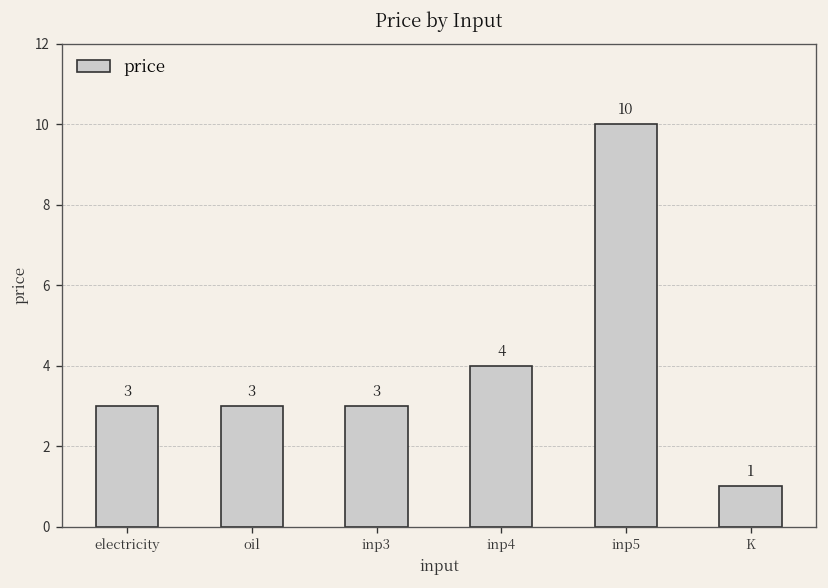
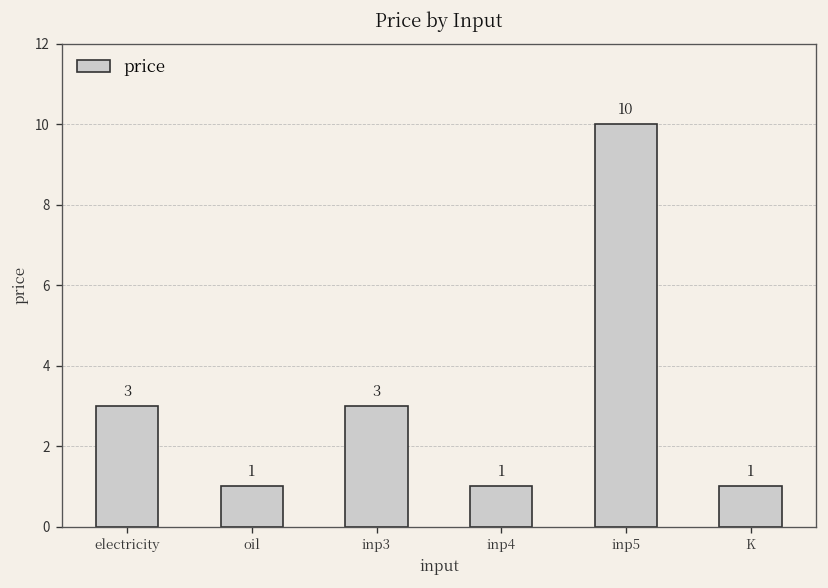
  {
    "electricity": 3,
-   "oil": 3,
+   "oil": 1,
    "inp3": 3,
-   "inp4": 4,
+   "inp4": 1,
    "inp5": 10,
    "K": 1
  }
